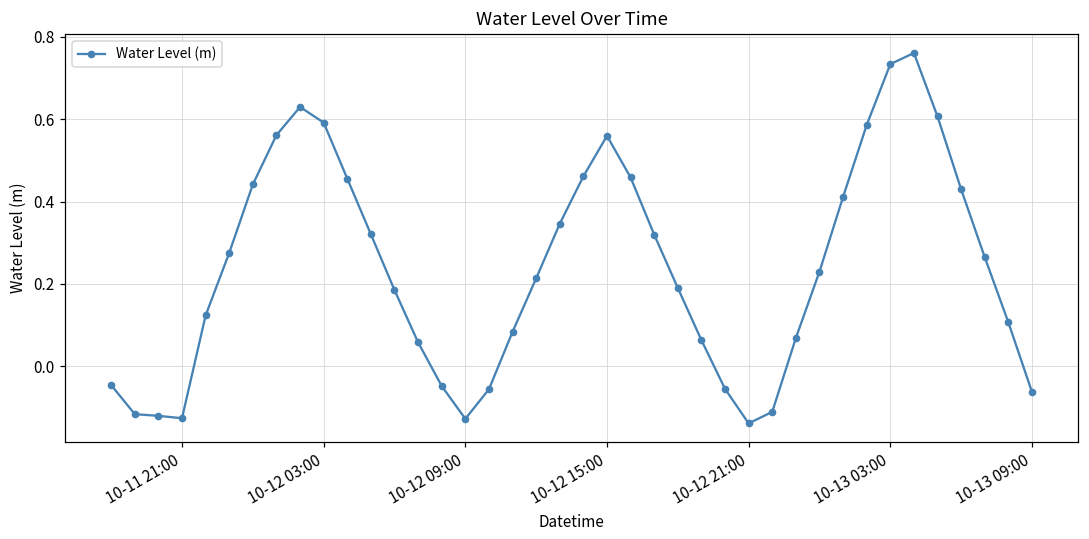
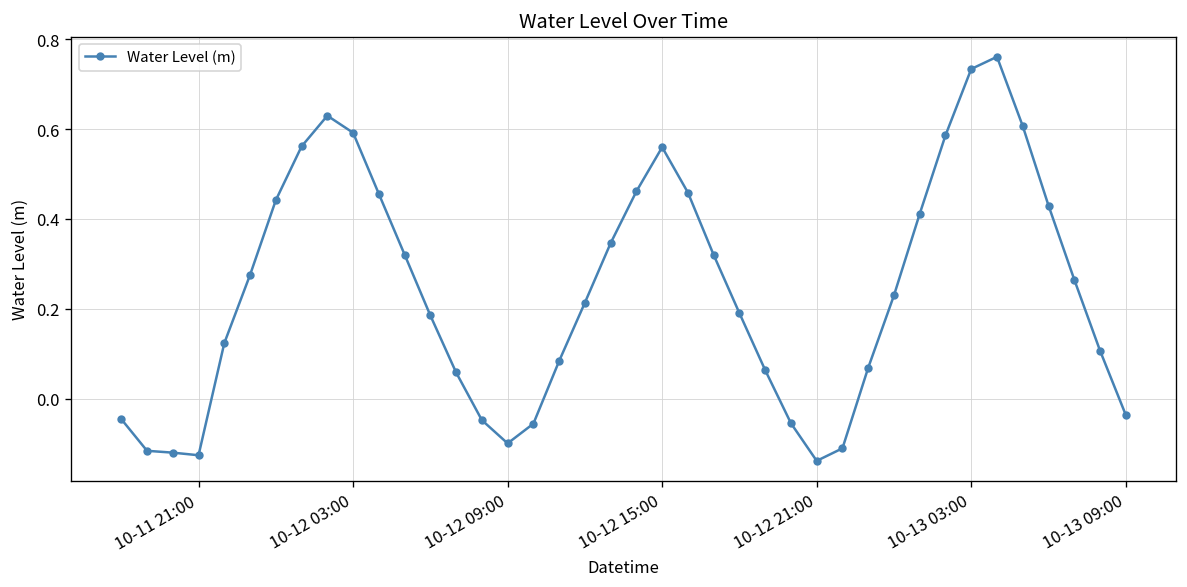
  {
    "10-11 21:00": -0.13,
    "10-12 03:00": 0.59,
-   "10-12 09:00": -0.13,
+   "10-12 09:00": -0.10,
    "10-12 15:00": 0.56,
    "10-12 21:00": -0.14,
    "10-13 03:00": 0.73,
-   "10-13 09:00": -0.06
+   "10-13 09:00": -0.04
  }
